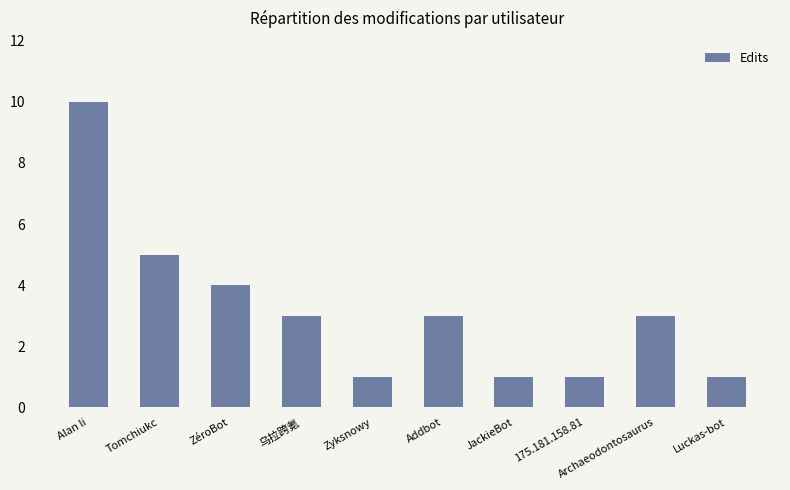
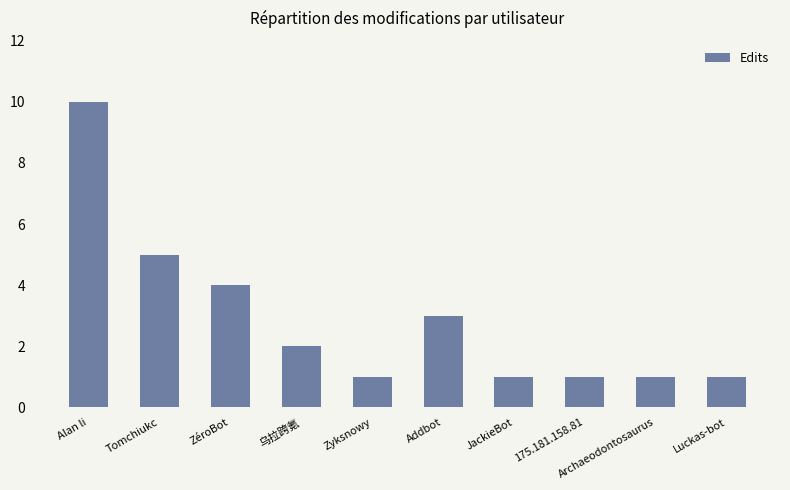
  {
    "Alan li": 10,
    "Tomchiukc": 5,
    "ZéroBot": 4,
-   "乌拉跨氪": 3,
+   "乌拉跨氪": 2,
    "Zyksnowy": 1,
    "Addbot": 3,
    "JackieBot": 1,
    "175.181.158.81": 1,
-   "Archaeodontosaurus": 3,
+   "Archaeodontosaurus": 1,
    "Luckas-bot": 1
  }
